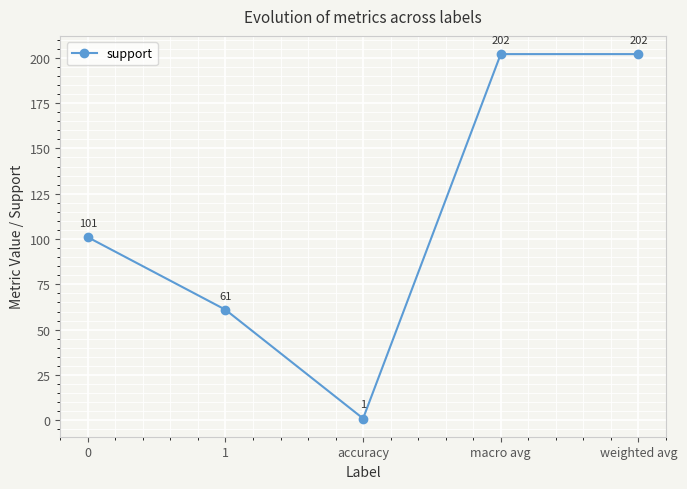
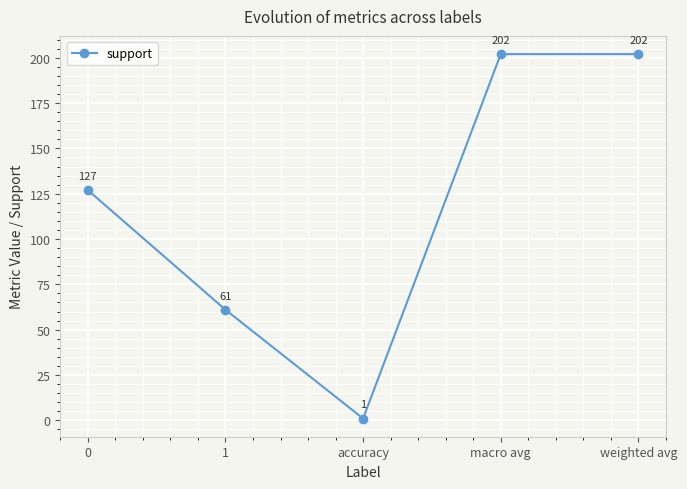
  {
-   "0": 101,
+   "0": 127,
    "1": 61,
    "accuracy": 1,
    "macro avg": 202,
    "weighted avg": 202
  }
